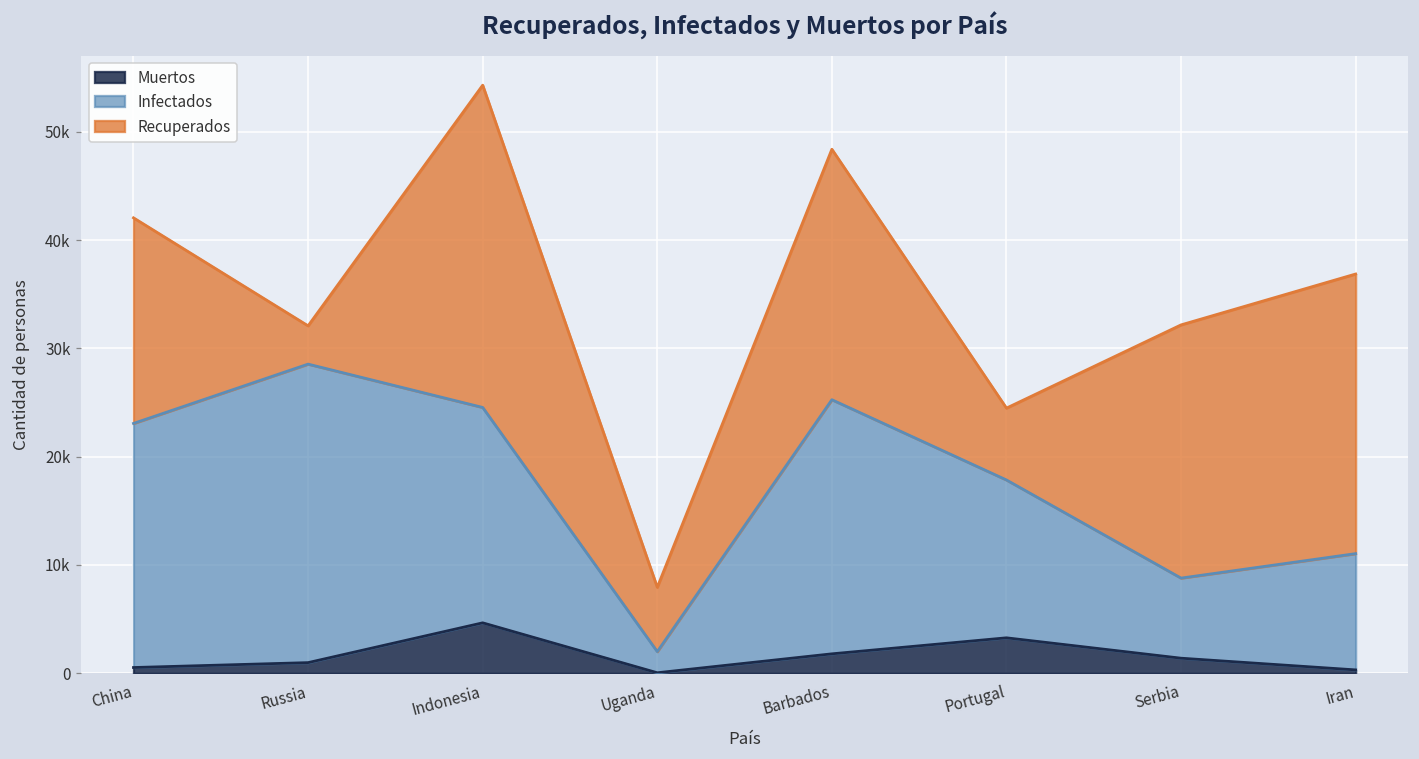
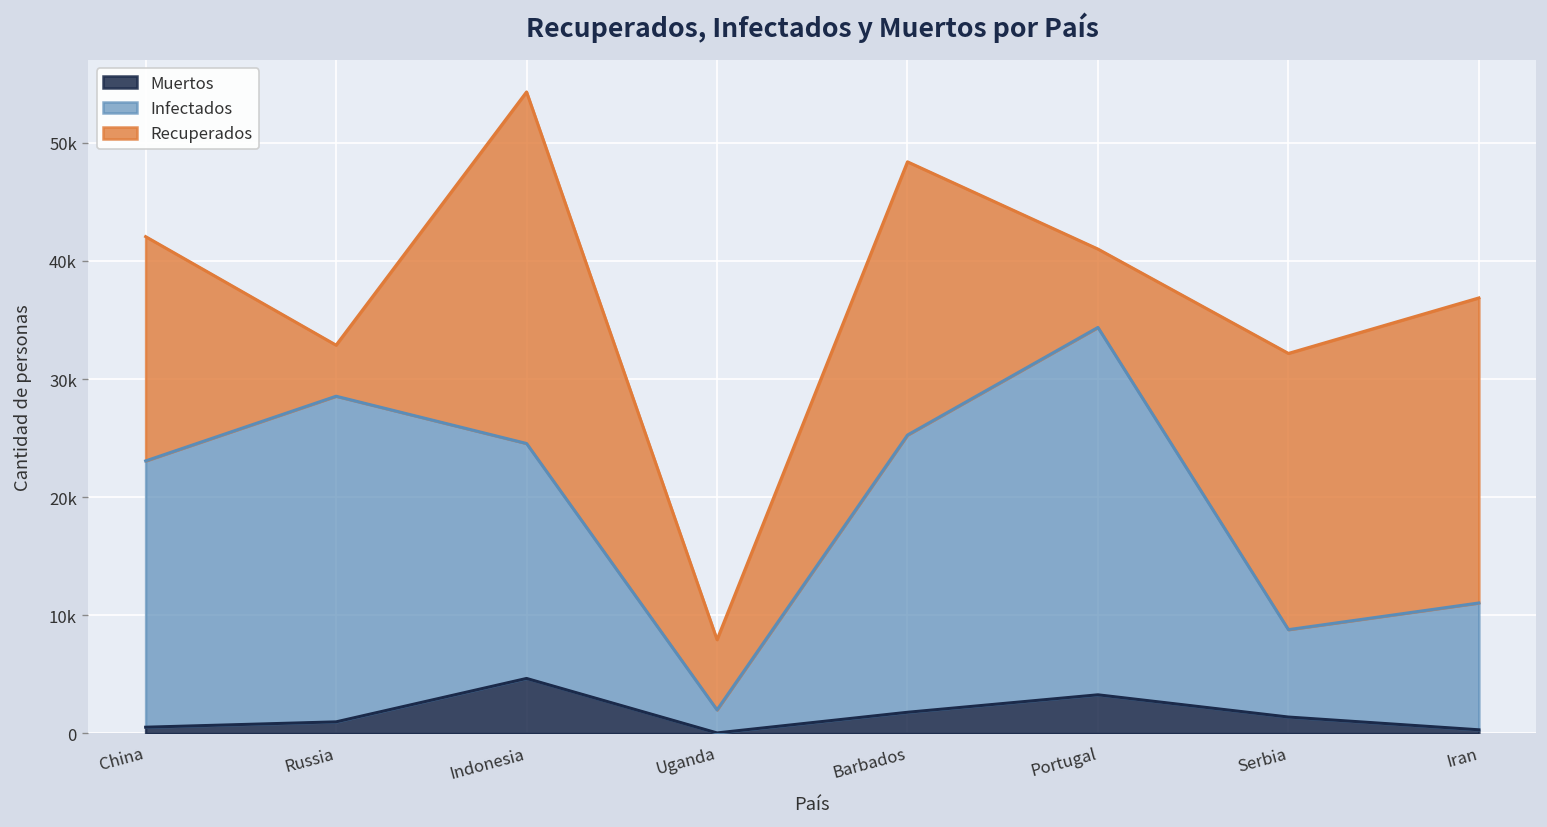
  {
    "Muertos": {
      "China": 1000,
      "Russia": 1000,
      "Indonesia": 5000,
      "Uganda": 0,
      "Barbados": 2000,
      "Portugal": 3000,
      "Serbia": 1000,
      "Iran": 0
    },
    "Infectados": {
      "China": 23000,
      "Russia": 28000,
      "Indonesia": 20000,
      "Uganda": 2000,
      "Barbados": 23000,
-     "Portugal": 15000,
+     "Portugal": 31000,
      "Serbia": 7000,
      "Iran": 11000
    },
    "Recuperados": {
      "China": 19000,
-     "Russia": 3500,
+     "Russia": 4300,
      "Indonesia": 30000,
      "Uganda": 6000,
      "Barbados": 23000,
      "Portugal": 7000,
      "Serbia": 23000,
      "Iran": 26000
    }
  }
